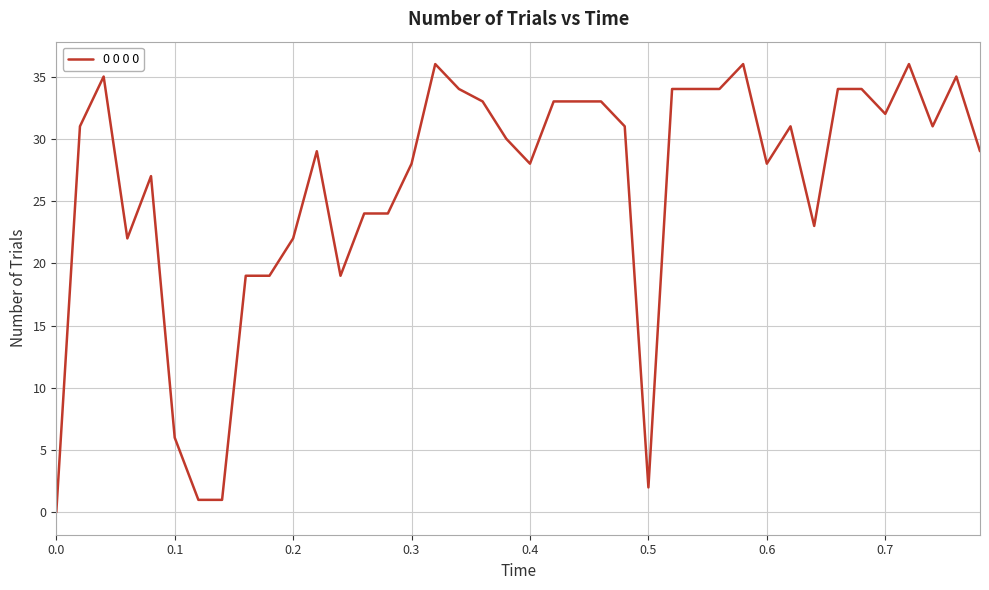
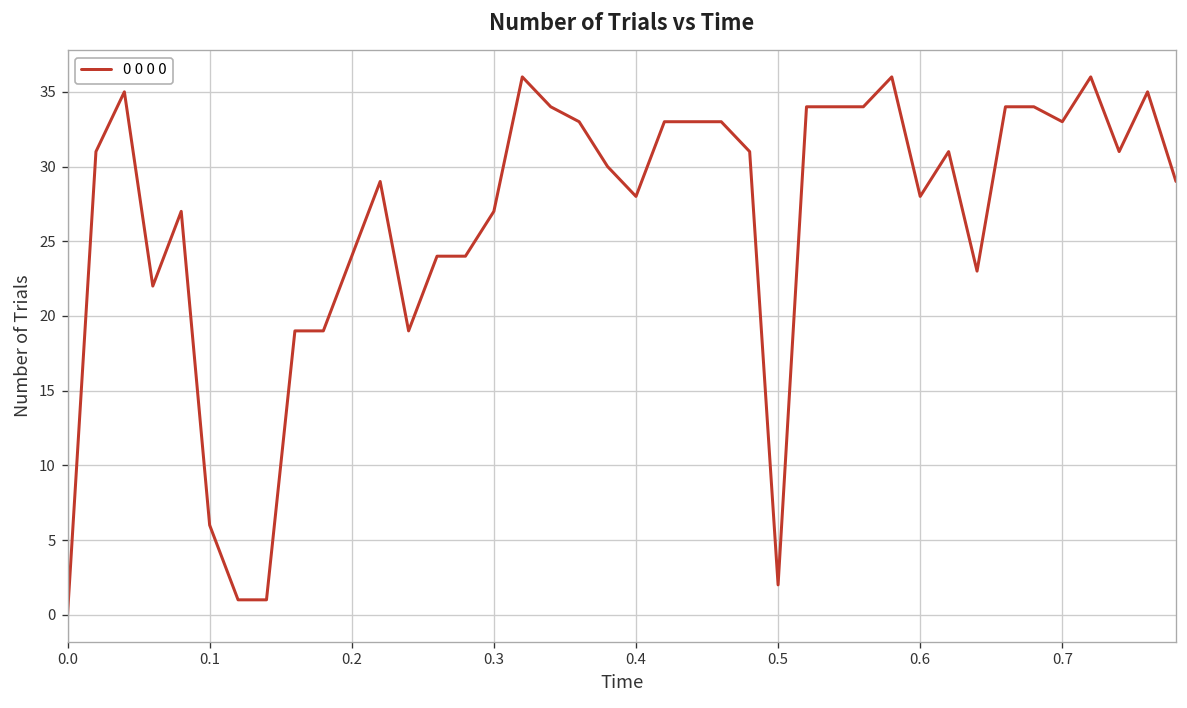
  {
    "0.0": 0,
    "0.1": 6,
-   "0.2": 22,
-   "0.3": 28,
+   "0.2": 24,
+   "0.3": 27,
    "0.4": 28,
    "0.5": 2,
    "0.6": 28,
-   "0.7": 32
+   "0.7": 33
  }
